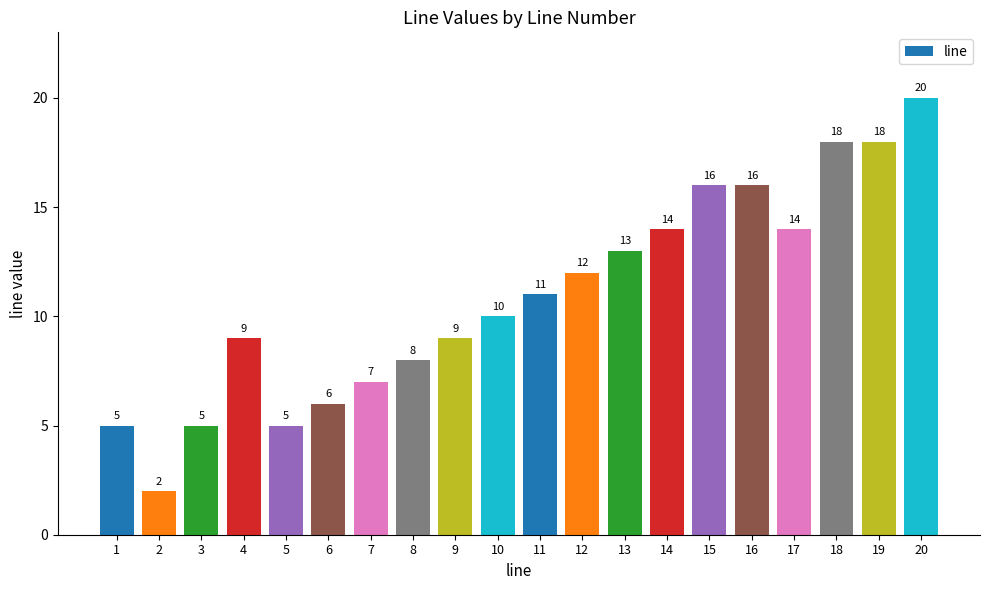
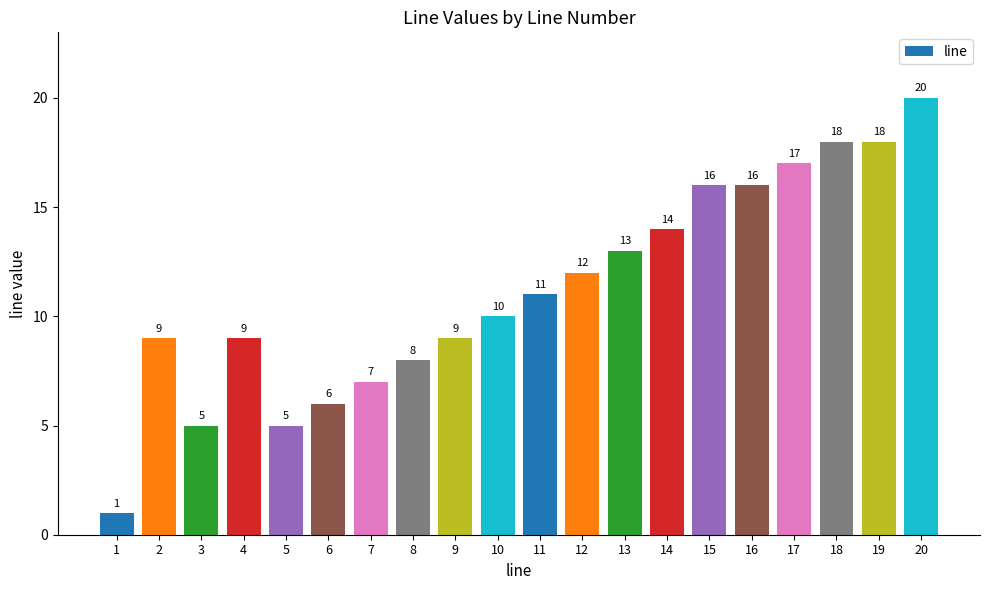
  {
-   "1": 5,
-   "2": 2,
+   "1": 1,
+   "2": 9,
    "3": 5,
    "4": 9,
    "5": 5,
    "6": 6,
    "7": 7,
    "8": 8,
    "9": 9,
    "10": 10,
    "11": 11,
    "12": 12,
    "13": 13,
    "14": 14,
    "15": 16,
    "16": 16,
-   "17": 14,
+   "17": 17,
    "18": 18,
    "19": 18,
    "20": 20
  }
